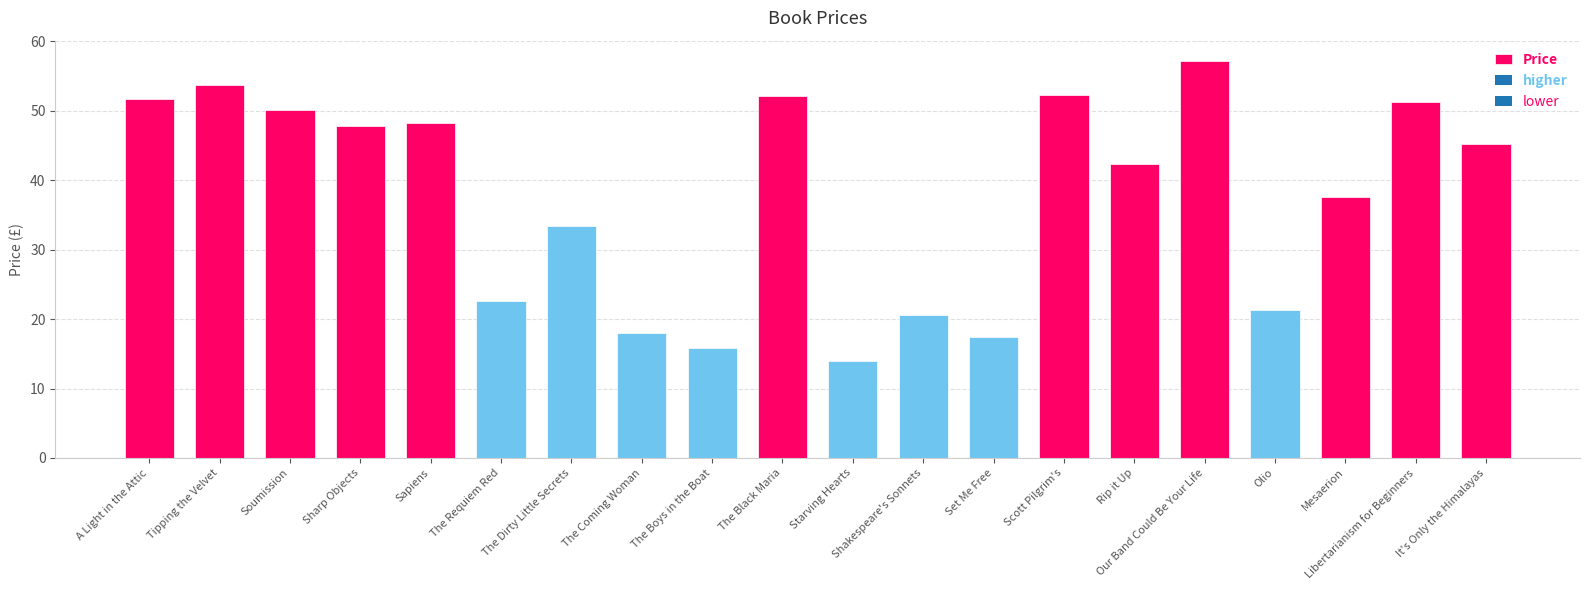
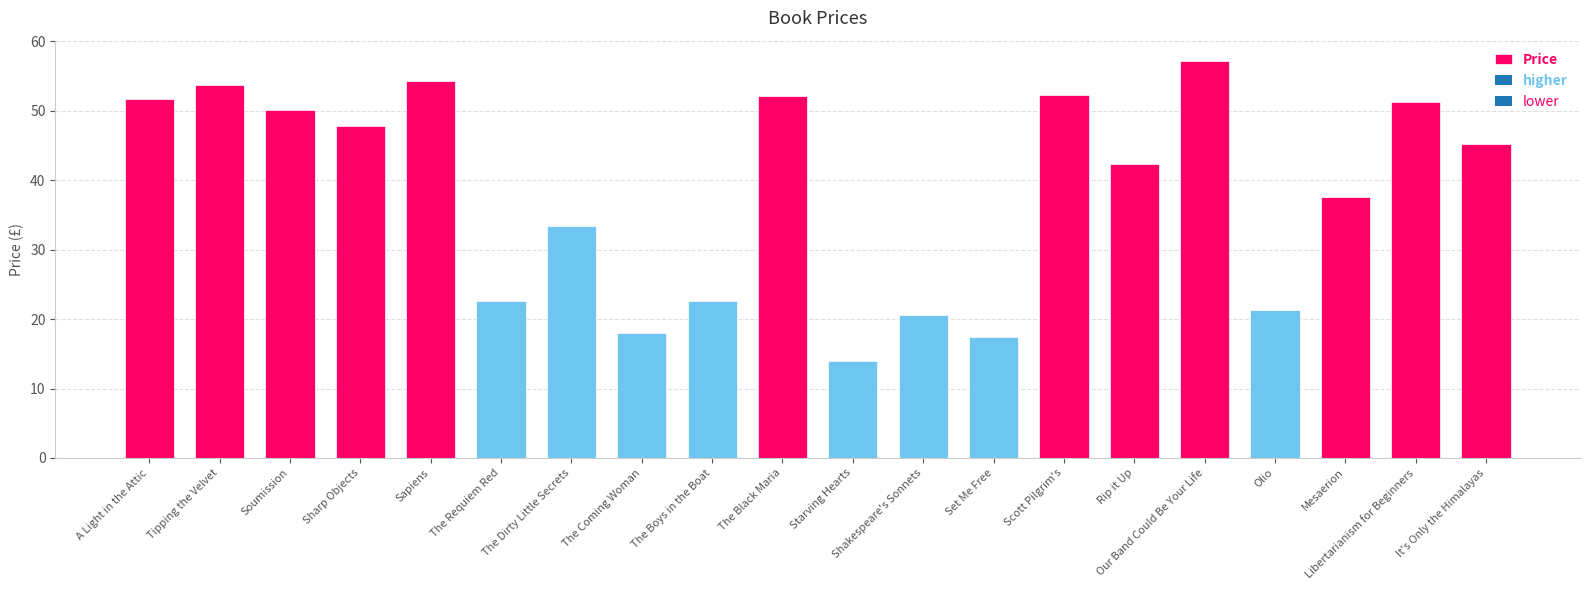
  {
    "A Light in the Attic": 52,
    "Tipping the Velvet": 54,
    "Soumission": 50,
    "Sharp Objects": 48,
-   "Sapiens": 48,
+   "Sapiens": 54,
    "The Requiem Red": 23,
    "The Dirty Little Secrets": 33,
    "The Coming Woman": 18,
-   "The Boys in the Boat": 16,
+   "The Boys in the Boat": 23,
    "The Black Maria": 52,
    "Starving Hearts": 14,
    "Shakespeare's Sonnets": 21,
    "Set Me Free": 17,
    "Scott Pilgrim's": 52,
    "Rip it Up": 42,
    "Our Band Could Be Your Life": 57,
    "Olio": 21,
    "Mesaerion": 38,
    "Libertarianism for Beginners": 51,
    "It's Only the Himalayas": 45
  }
